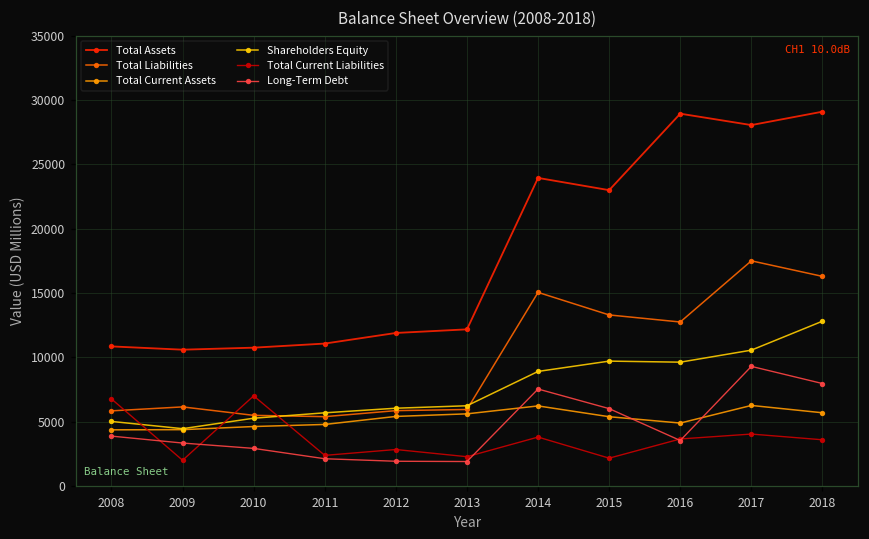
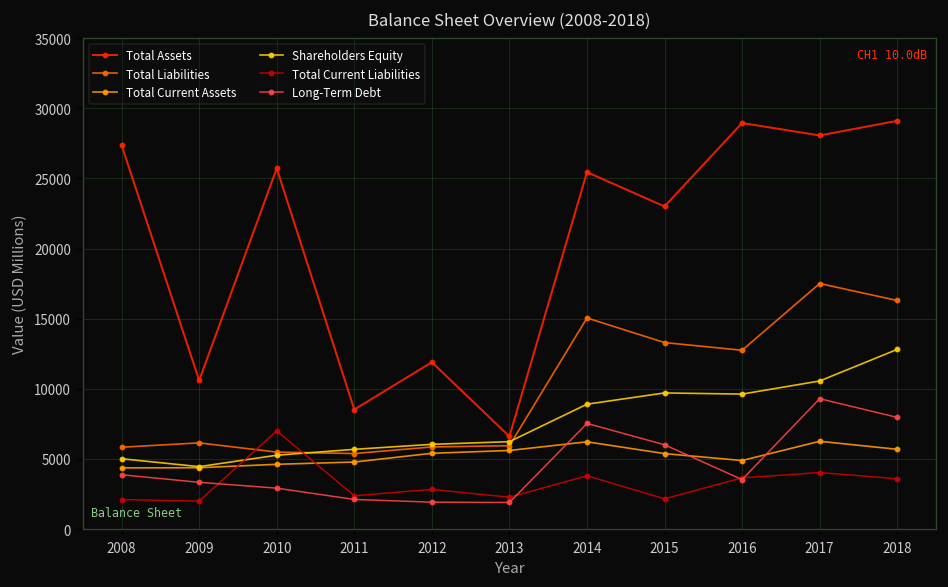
  {
    "Total Assets": {
-     "2008": 10900,
+     "2008": 27400,
      "2009": 10600,
-     "2010": 10800,
-     "2011": 11100,
+     "2010": 25700,
+     "2011": 8500,
      "2012": 11900,
-     "2013": 12200,
-     "2014": 24000,
+     "2013": 6600,
+     "2014": 25400,
      "2015": 23000,
      "2016": 29000,
      "2017": 28100,
      "2018": 29100
    },
    "Total Current Liabilities": {
-     "2008": 6800,
+     "2008": 2100,
      "2009": 2000,
      "2010": 7000,
      "2011": 2400,
      "2012": 2800,
      "2013": 2300,
      "2014": 3800,
      "2015": 2200,
      "2017": 4000,
      "2018": 3600
    },
    "Long-Term Debt": {
      "2008": 3900,
      "2009": 3300,
      "2010": 2900,
      "2011": 2100,
      "2012": 1900,
      "2013": 1900,
      "2014": 7500,
      "2015": 6000,
      "2017": 9300,
      "2018": 8000
    }
  }
